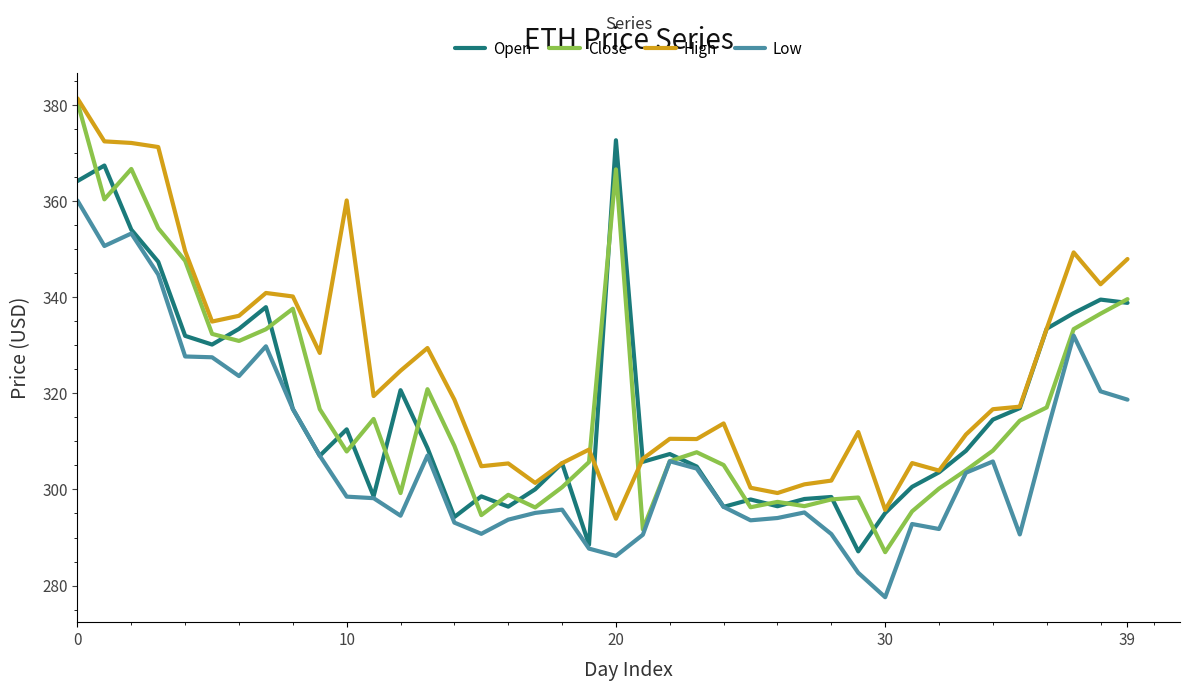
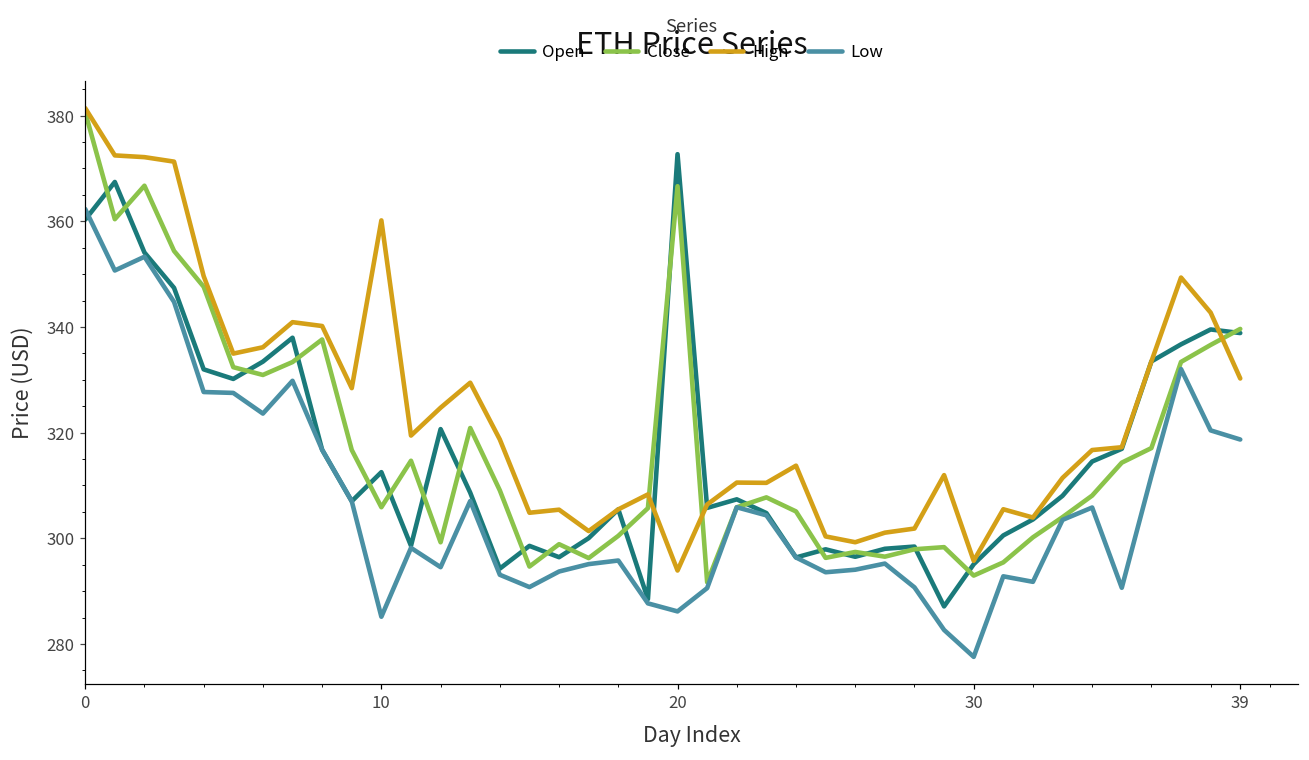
  {
    "Open": {
-     "0": 364,
+     "0": 360,
      "10": 313,
      "20": 373,
      "30": 295,
      "39": 339
    },
    "Close": {
      "0": 381,
-     "10": 308,
+     "10": 306,
      "20": 367,
-     "30": 287,
+     "30": 293,
      "39": 340
    },
    "High": {
      "0": 381,
      "10": 360,
      "20": 294,
      "30": 296,
-     "39": 348
+     "39": 330
    },
    "Low": {
-     "0": 360,
-     "10": 299,
+     "0": 362,
+     "10": 285,
      "20": 286,
      "30": 278,
      "39": 319
    }
  }
